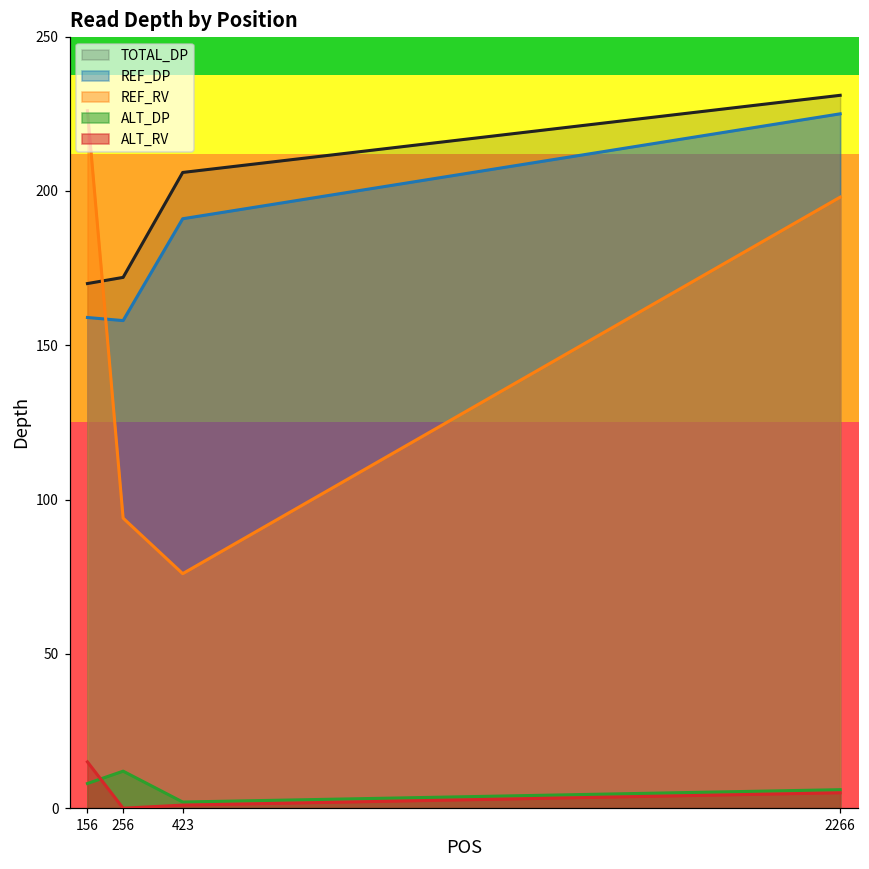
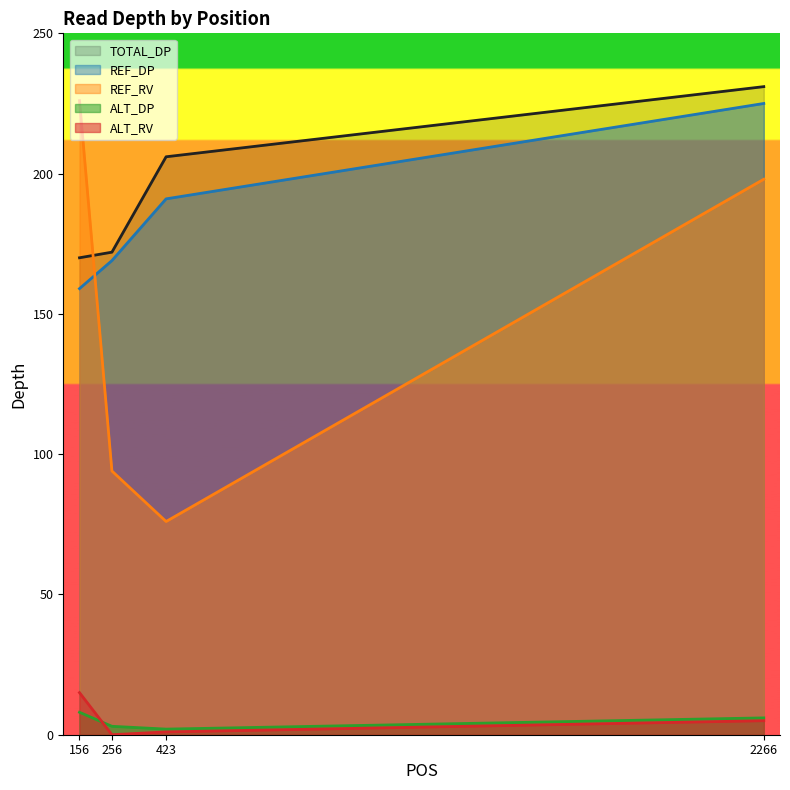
  {
    "TOTAL_DP": {
      "156": 170,
      "256": 172,
      "423": 206,
      "2266": 231
    },
    "REF_DP": {
      "156": 159,
-     "256": 158,
+     "256": 169,
      "423": 191,
      "2266": 225
    },
    "REF_RV": {
      "256": 94,
      "423": 76,
      "2266": 198
    },
    "ALT_DP": {
      "156": 8,
-     "256": 12,
+     "256": 3,
      "423": 2,
      "2266": 6
    },
    "ALT_RV": {
      "156": 15,
      "256": 0,
      "423": 1,
      "2266": 5
    }
  }
